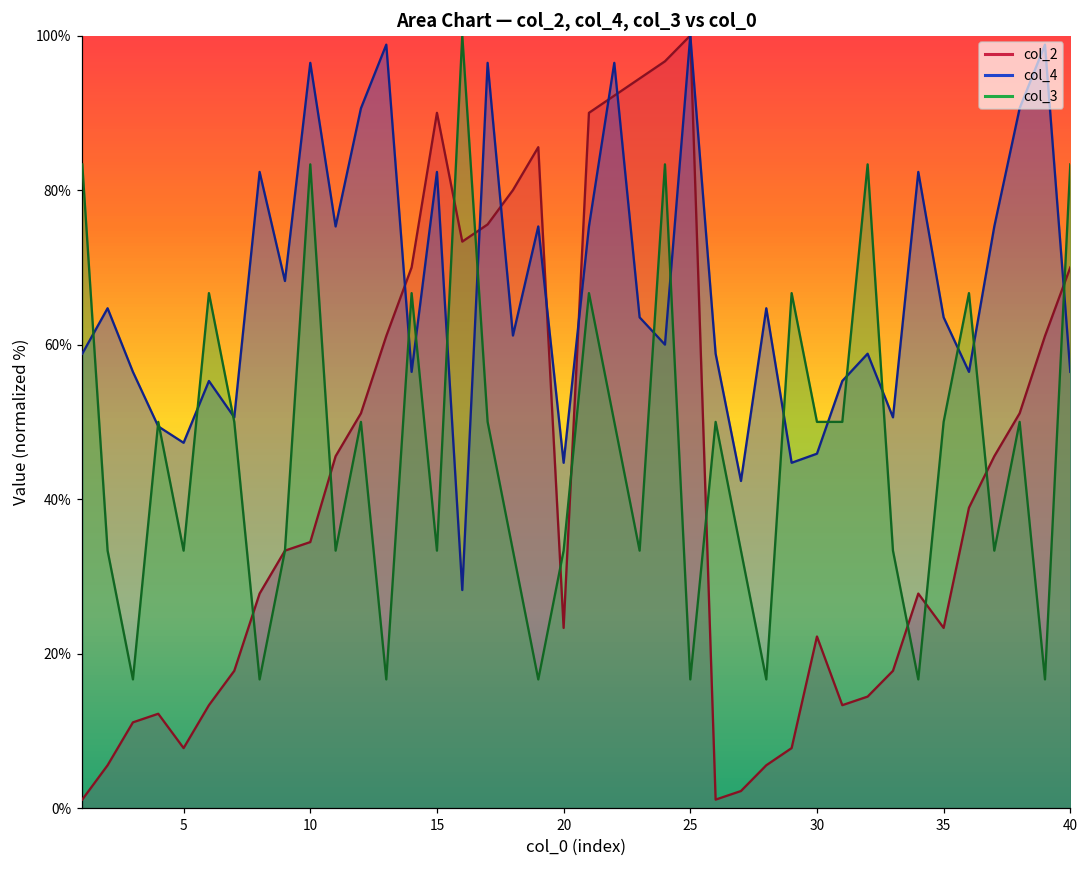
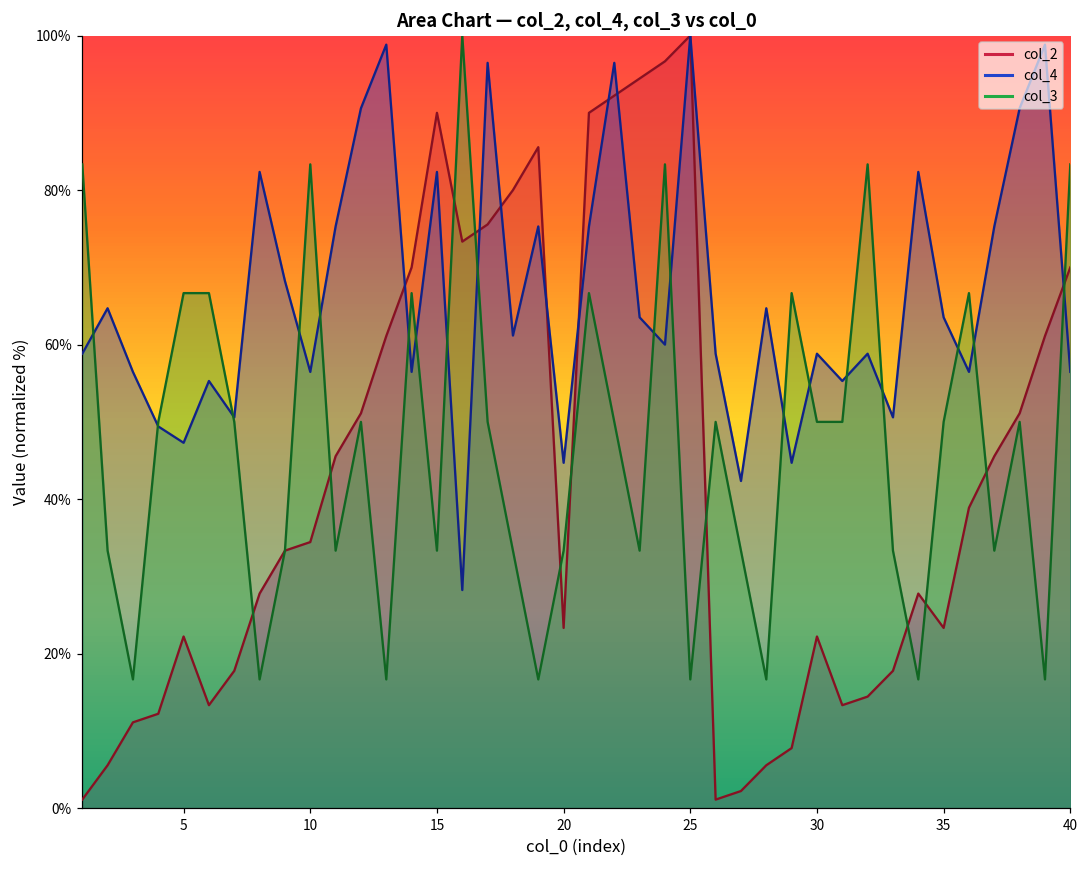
  {
    "col_2": {
-     "5": "8%",
+     "5": "22%",
      "10": "34%",
      "15": "90%",
      "20": "23%",
      "30": "22%",
      "35": "23%",
      "40": "70%"
    },
    "col_4": {
      "5": "47%",
-     "10": "96%",
+     "10": "56%",
      "15": "82%",
      "20": "45%",
-     "30": "46%",
+     "30": "59%",
      "35": "64%",
      "40": "56%"
    },
    "col_3": {
-     "5": "33%",
+     "5": "67%",
      "10": "83%",
      "15": "33%",
      "20": "33%",
      "25": "17%",
      "30": "50%",
      "35": "50%",
      "40": "83%"
    }
  }
